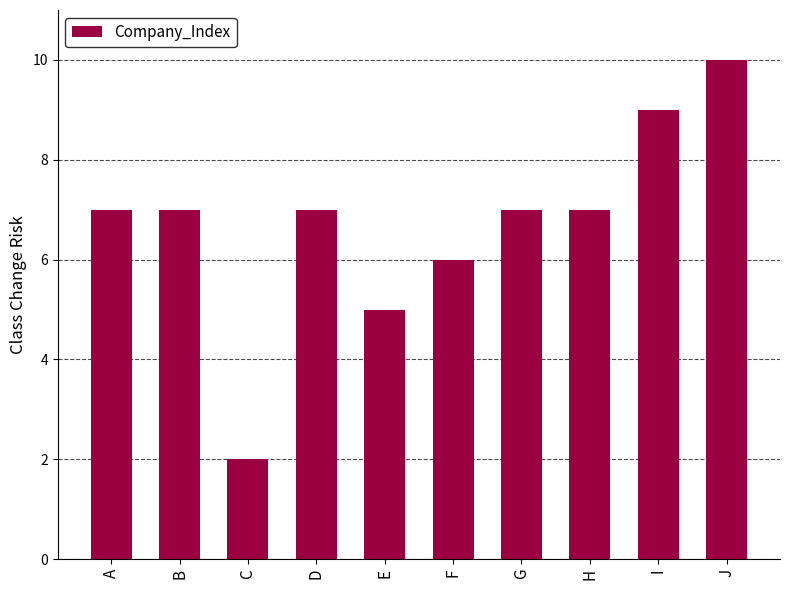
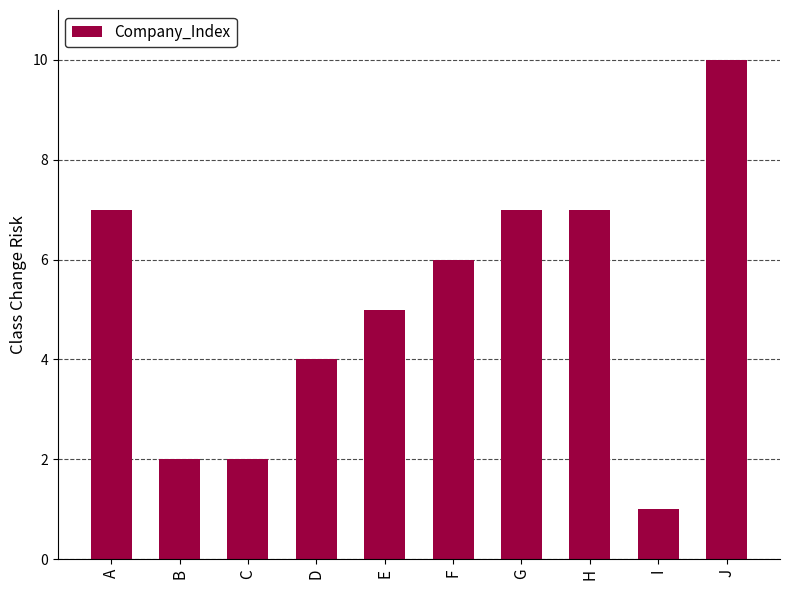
  {
    "A": 7,
-   "B": 7,
+   "B": 2,
    "C": 2,
-   "D": 7,
+   "D": 4,
    "E": 5,
    "F": 6,
    "G": 7,
    "H": 7,
-   "I": 9,
+   "I": 1,
    "J": 10
  }
